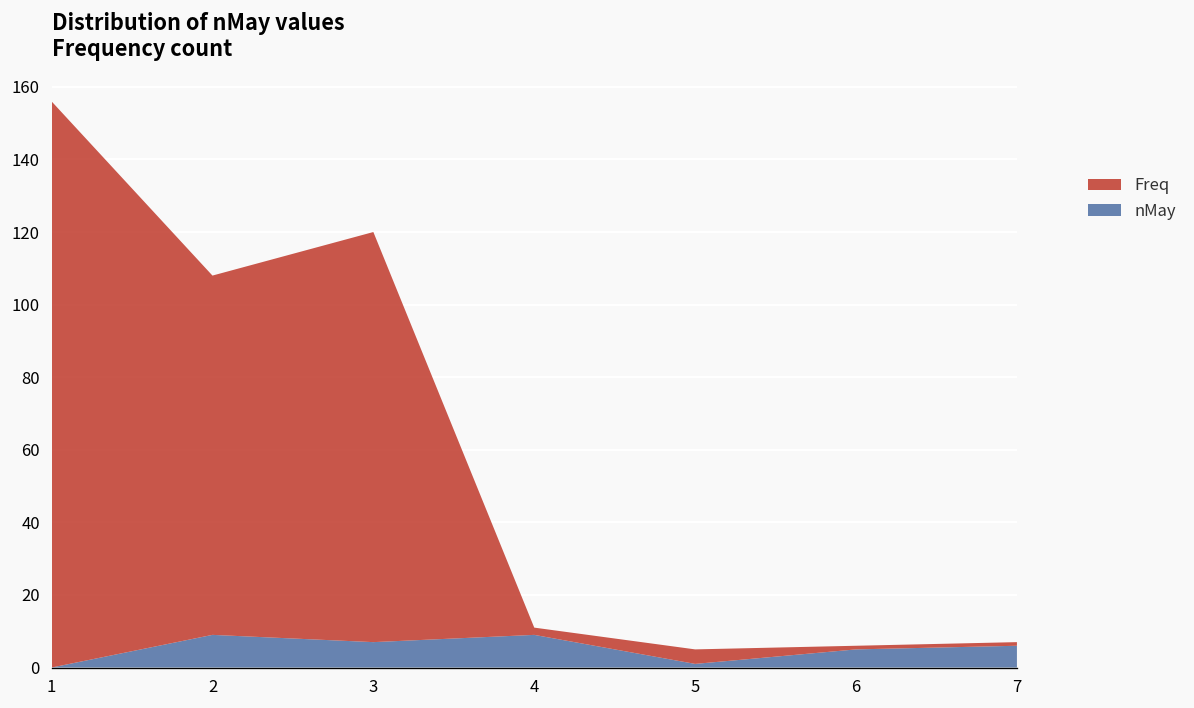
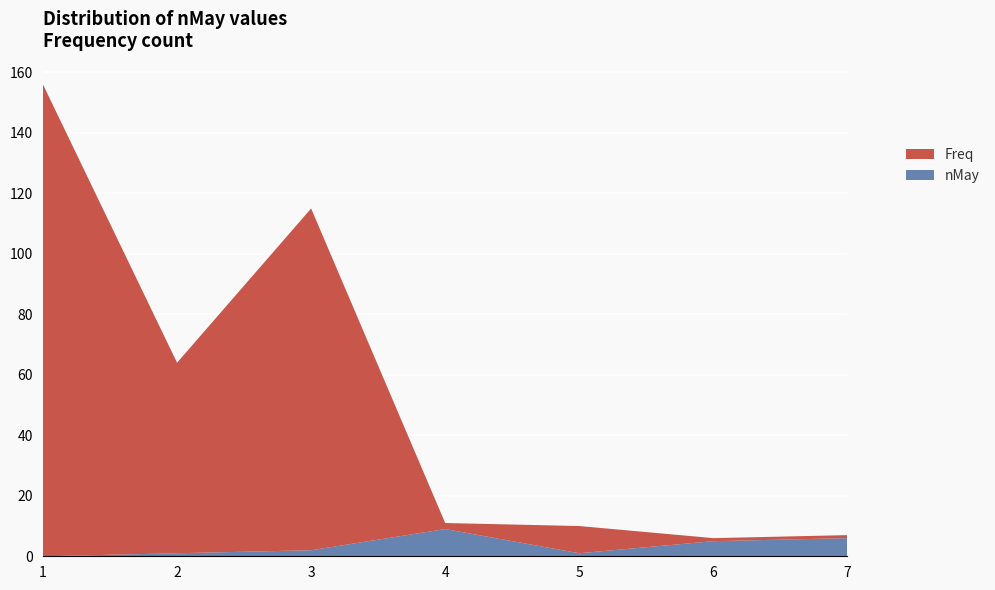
  {
    "nMay": {
      "1": 0,
-     "2": 9,
-     "3": 7,
+     "2": 1,
+     "3": 2,
      "4": 9,
      "5": 1,
      "6": 5,
      "7": 6
    },
    "Freq": {
      "1": 156,
-     "2": 99,
+     "2": 63,
      "3": 113,
      "4": 2,
-     "5": 4,
+     "5": 9,
      "6": 1,
      "7": 1
    }
  }
